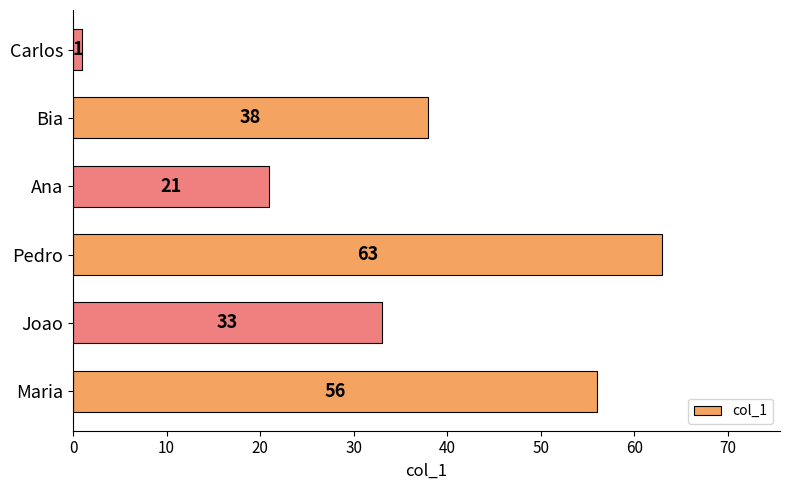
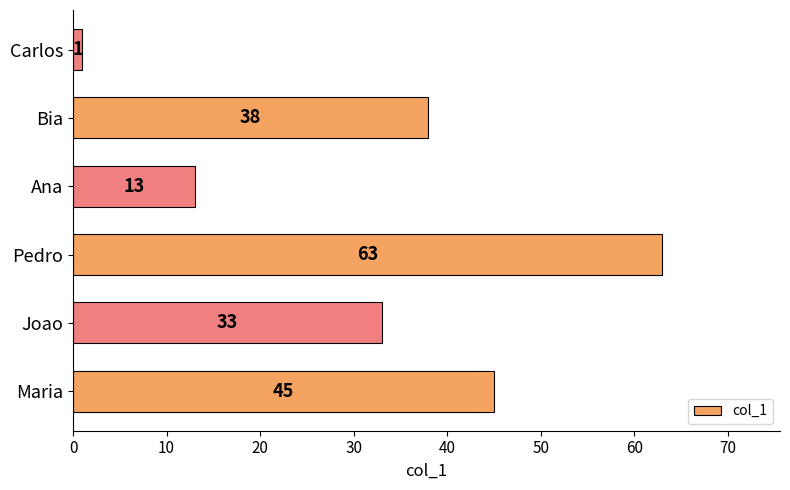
  {
    "Carlos": 1,
    "Bia": 38,
-   "Ana": 21,
+   "Ana": 13,
    "Pedro": 63,
    "Joao": 33,
-   "Maria": 56
+   "Maria": 45
  }
